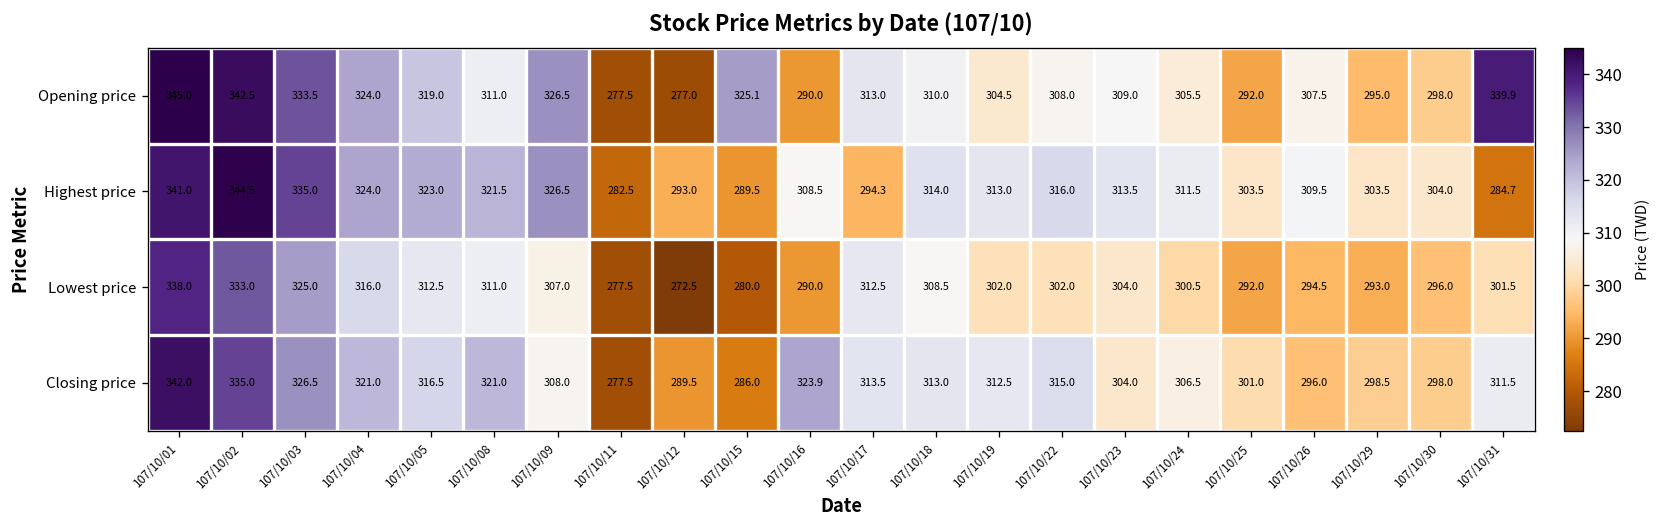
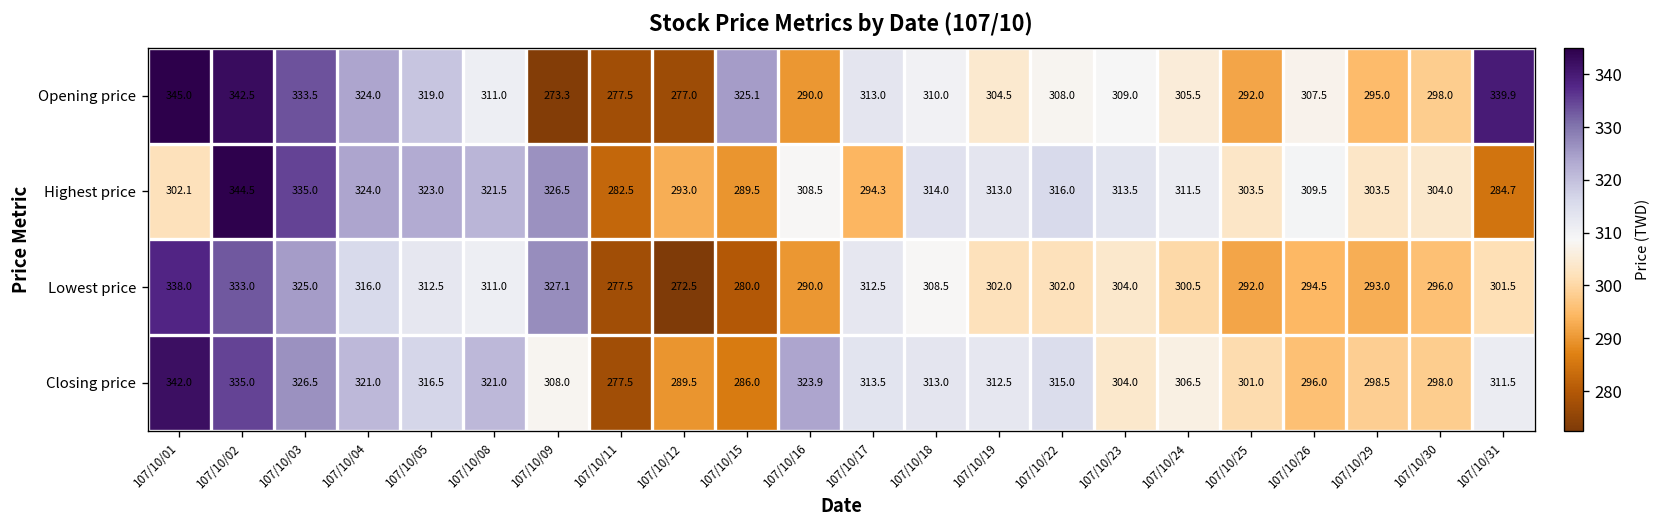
  {
    "Opening price": {
      "107/10/01": 345.0,
      "107/10/02": 342.5,
      "107/10/03": 333.5,
      "107/10/04": 324.0,
      "107/10/05": 319.0,
      "107/10/08": 311.0,
-     "107/10/09": 326.5,
+     "107/10/09": 273.3,
      "107/10/11": 277.5,
      "107/10/12": 277.0,
      "107/10/15": 325.1,
      "107/10/16": 290.0,
      "107/10/17": 313.0,
      "107/10/18": 310.0,
      "107/10/19": 304.5,
      "107/10/22": 308.0,
      "107/10/23": 309.0,
      "107/10/24": 305.5,
      "107/10/25": 292.0,
      "107/10/26": 307.5,
      "107/10/29": 295.0,
      "107/10/30": 298.0,
      "107/10/31": 339.9
    },
    "Highest price": {
-     "107/10/01": 341.0,
+     "107/10/01": 302.1,
      "107/10/02": 344.5,
      "107/10/03": 335.0,
      "107/10/04": 324.0,
      "107/10/05": 323.0,
      "107/10/08": 321.5,
      "107/10/09": 326.5,
      "107/10/11": 282.5,
      "107/10/12": 293.0,
      "107/10/15": 289.5,
      "107/10/16": 308.5,
      "107/10/17": 294.3,
      "107/10/18": 314.0,
      "107/10/19": 313.0,
      "107/10/22": 316.0,
      "107/10/23": 313.5,
      "107/10/24": 311.5,
      "107/10/25": 303.5,
      "107/10/26": 309.5,
      "107/10/29": 303.5,
      "107/10/30": 304.0,
      "107/10/31": 284.7
    },
    "Lowest price": {
      "107/10/01": 338.0,
      "107/10/02": 333.0,
      "107/10/03": 325.0,
      "107/10/04": 316.0,
      "107/10/05": 312.5,
      "107/10/08": 311.0,
-     "107/10/09": 307.0,
+     "107/10/09": 327.1,
      "107/10/11": 277.5,
      "107/10/12": 272.5,
      "107/10/15": 280.0,
      "107/10/16": 290.0,
      "107/10/17": 312.5,
      "107/10/18": 308.5,
      "107/10/19": 302.0,
      "107/10/22": 302.0,
      "107/10/23": 304.0,
      "107/10/24": 300.5,
      "107/10/25": 292.0,
      "107/10/26": 294.5,
      "107/10/29": 293.0,
      "107/10/30": 296.0,
      "107/10/31": 301.5
    },
    "Closing price": {
      "107/10/01": 342.0,
      "107/10/02": 335.0,
      "107/10/03": 326.5,
      "107/10/04": 321.0,
      "107/10/05": 316.5,
      "107/10/08": 321.0,
      "107/10/09": 308.0,
      "107/10/11": 277.5,
      "107/10/12": 289.5,
      "107/10/15": 286.0,
      "107/10/16": 323.9,
      "107/10/17": 313.5,
      "107/10/18": 313.0,
      "107/10/19": 312.5,
      "107/10/22": 315.0,
      "107/10/23": 304.0,
      "107/10/24": 306.5,
      "107/10/25": 301.0,
      "107/10/26": 296.0,
      "107/10/29": 298.5,
      "107/10/30": 298.0,
      "107/10/31": 311.5
    }
  }
